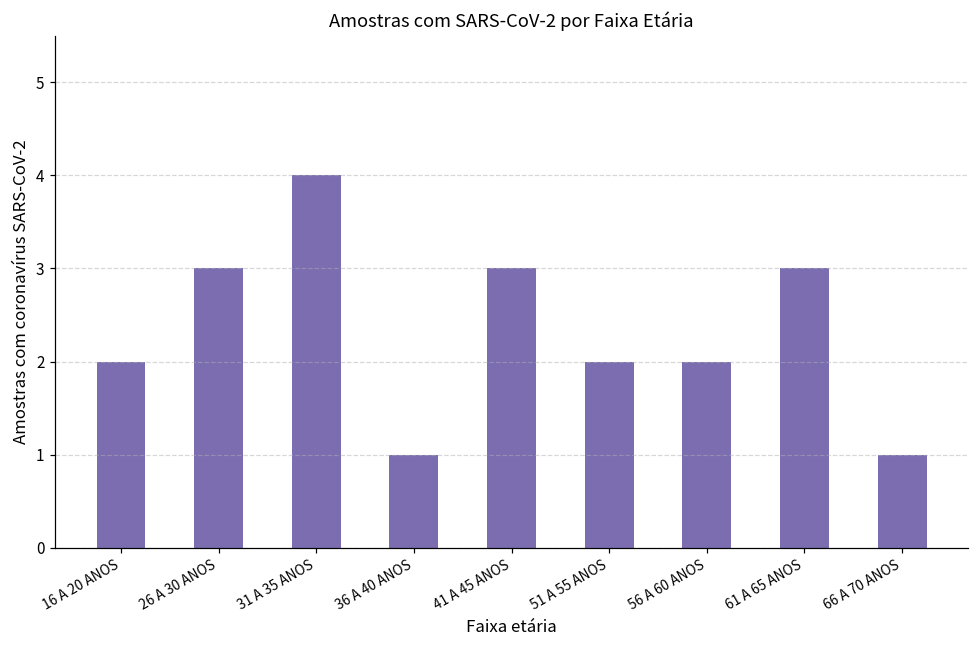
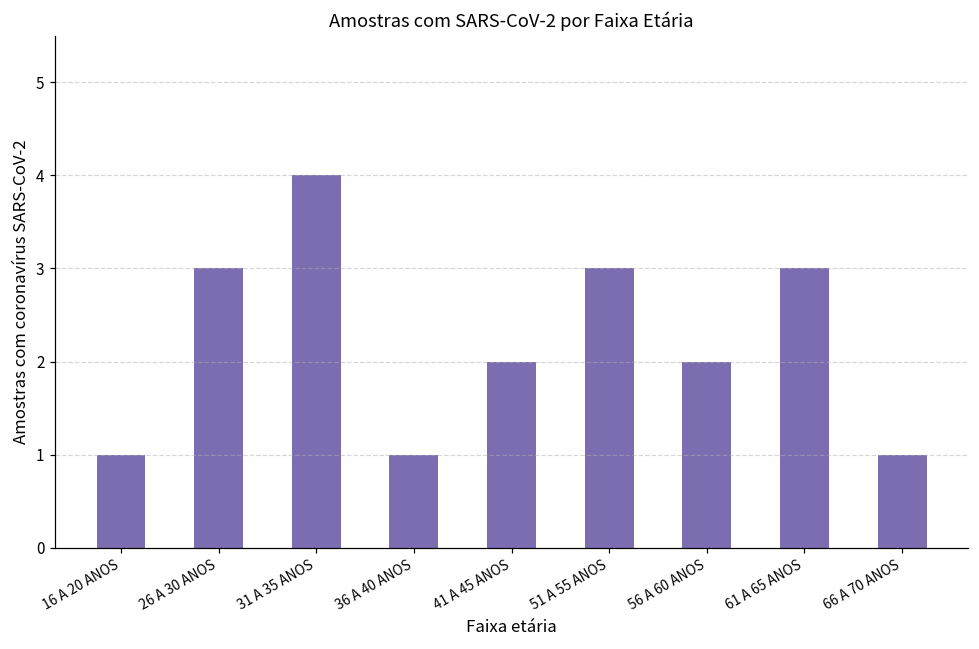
  {
-   "16 A 20 ANOS": 2,
+   "16 A 20 ANOS": 1,
    "26 A 30 ANOS": 3,
    "31 A 35 ANOS": 4,
    "36 A 40 ANOS": 1,
-   "41 A 45 ANOS": 3,
-   "51 A 55 ANOS": 2,
+   "41 A 45 ANOS": 2,
+   "51 A 55 ANOS": 3,
    "56 A 60 ANOS": 2,
    "61 A 65 ANOS": 3,
    "66 A 70 ANOS": 1
  }
